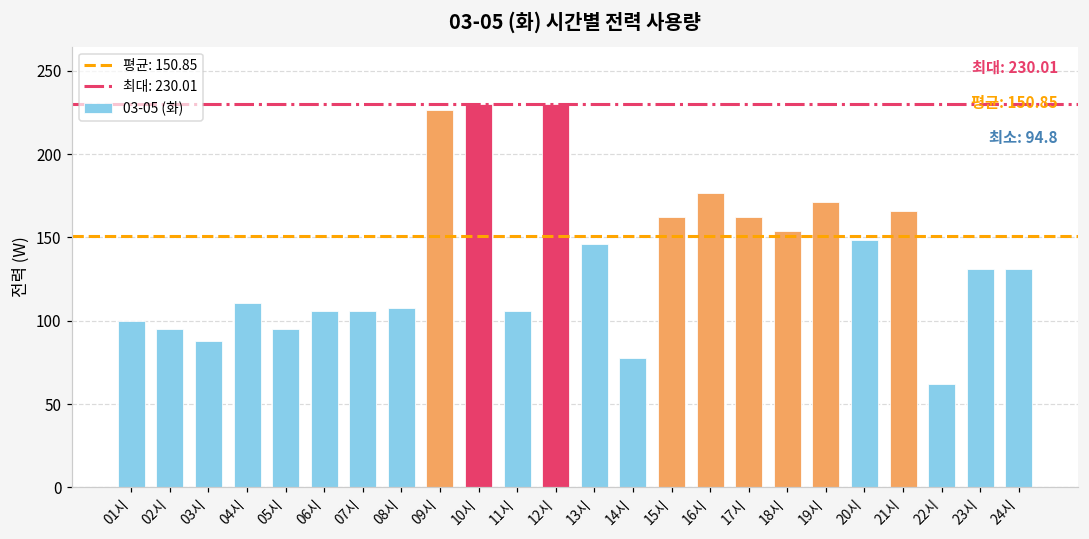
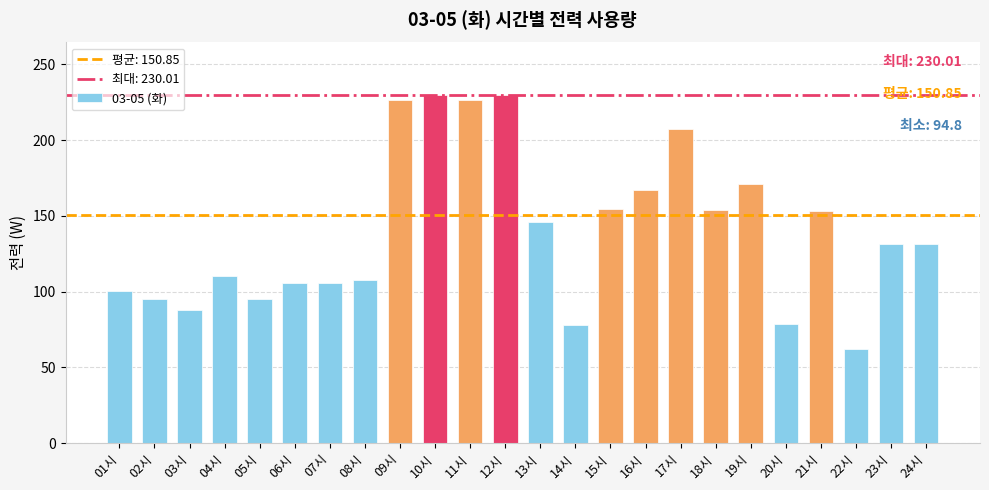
  {
    "01시": 100,
    "02시": 95,
    "03시": 88,
    "04시": 110,
    "05시": 95,
    "06시": 106,
    "07시": 106,
    "08시": 107,
    "09시": 226,
    "10시": 230,
-   "11시": 106,
+   "11시": 226,
    "12시": 230,
    "13시": 146,
    "14시": 78,
-   "15시": 163,
-   "16시": 177,
-   "17시": 163,
+   "15시": 155,
+   "16시": 167,
+   "17시": 207,
    "18시": 154,
    "19시": 171,
-   "20시": 149,
-   "21시": 166,
+   "20시": 79,
+   "21시": 154,
    "22시": 62,
    "23시": 131,
    "24시": 131
  }
